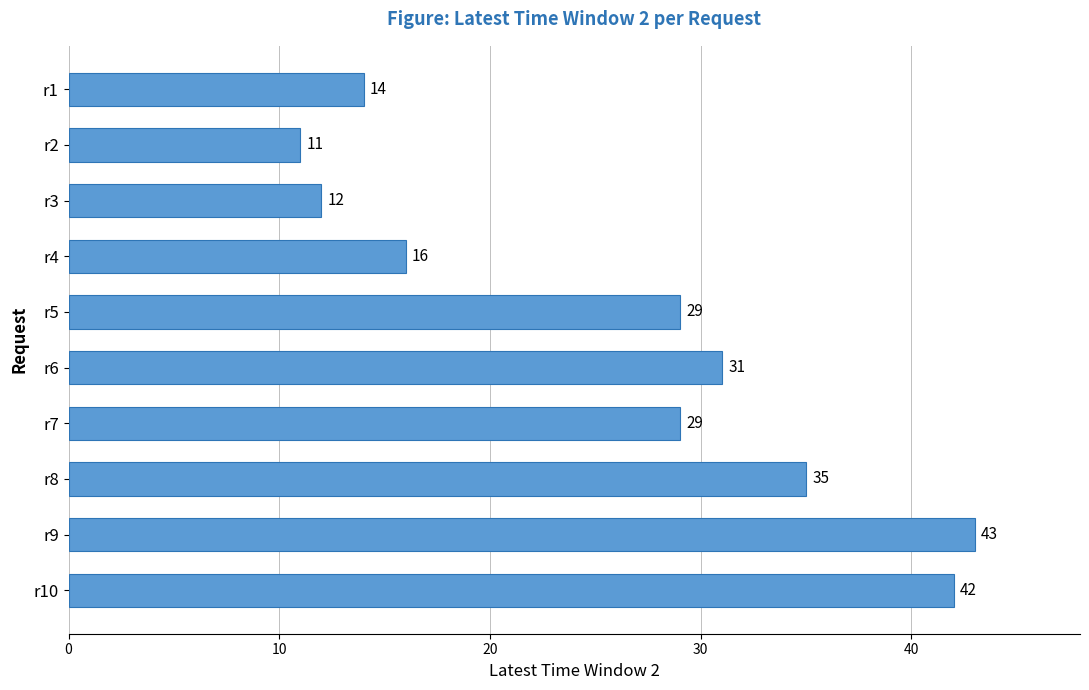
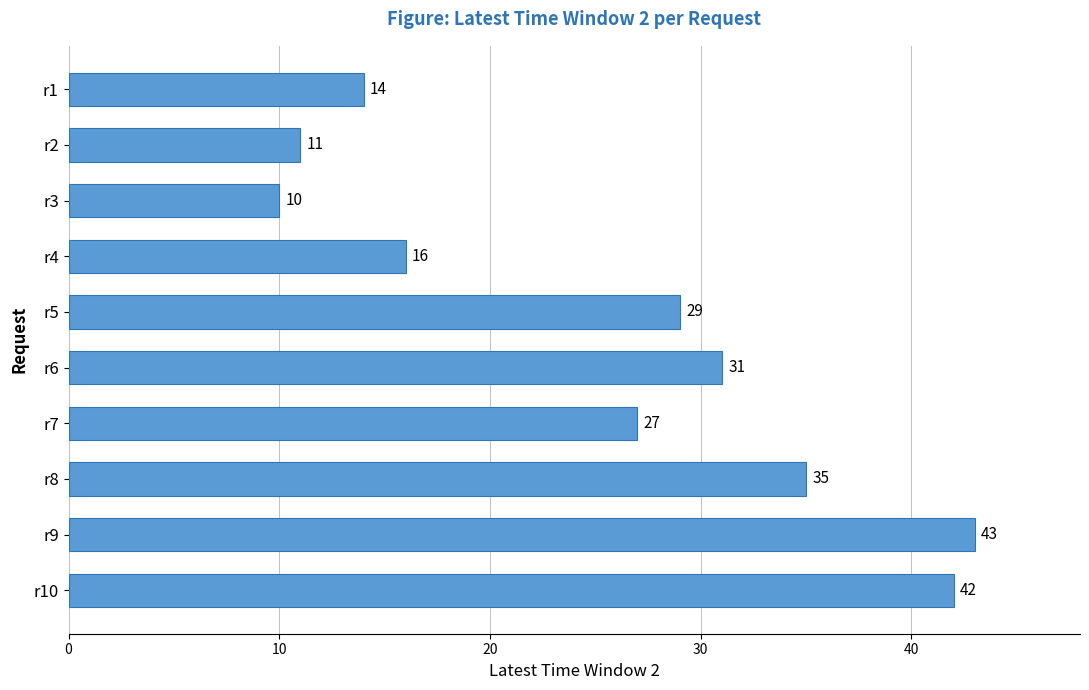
  {
    "r1": 14,
    "r2": 11,
-   "r3": 12,
+   "r3": 10,
    "r4": 16,
    "r5": 29,
    "r6": 31,
-   "r7": 29,
+   "r7": 27,
    "r8": 35,
    "r9": 43,
    "r10": 42
  }
